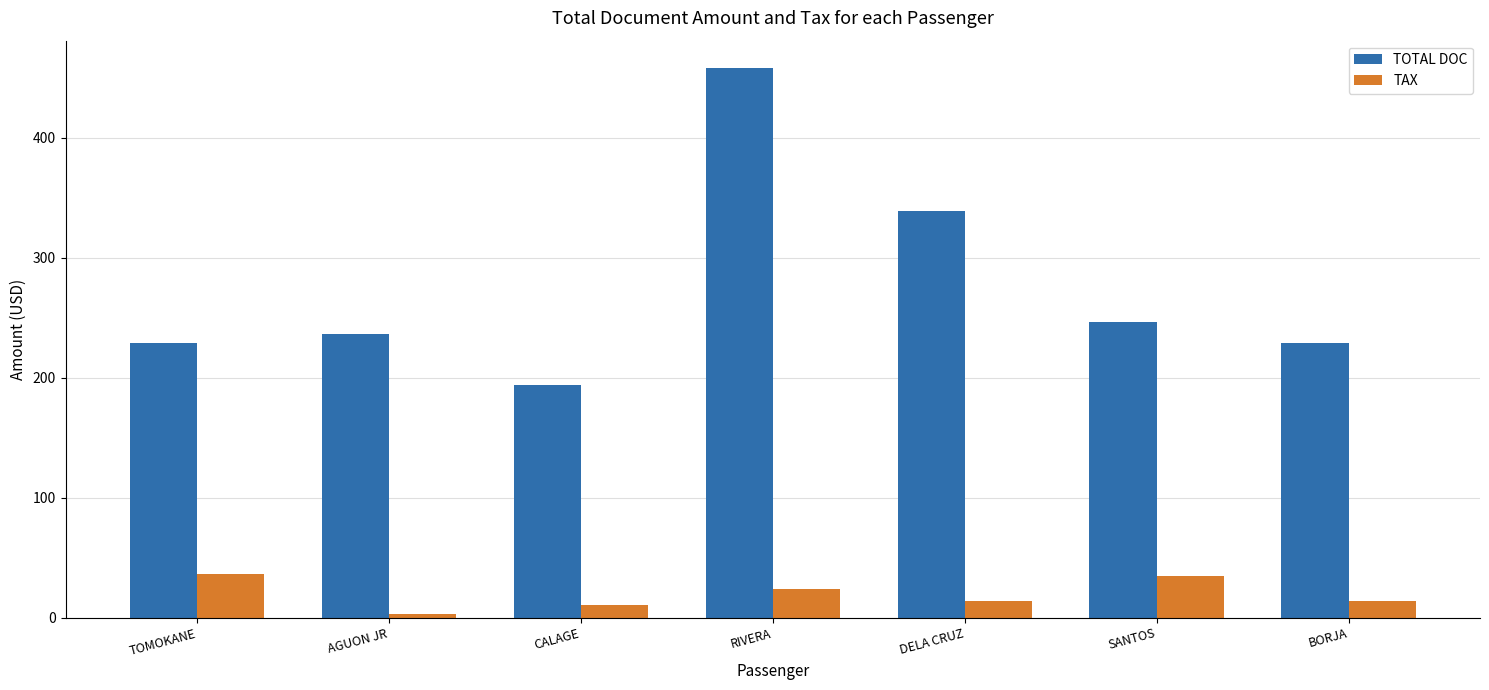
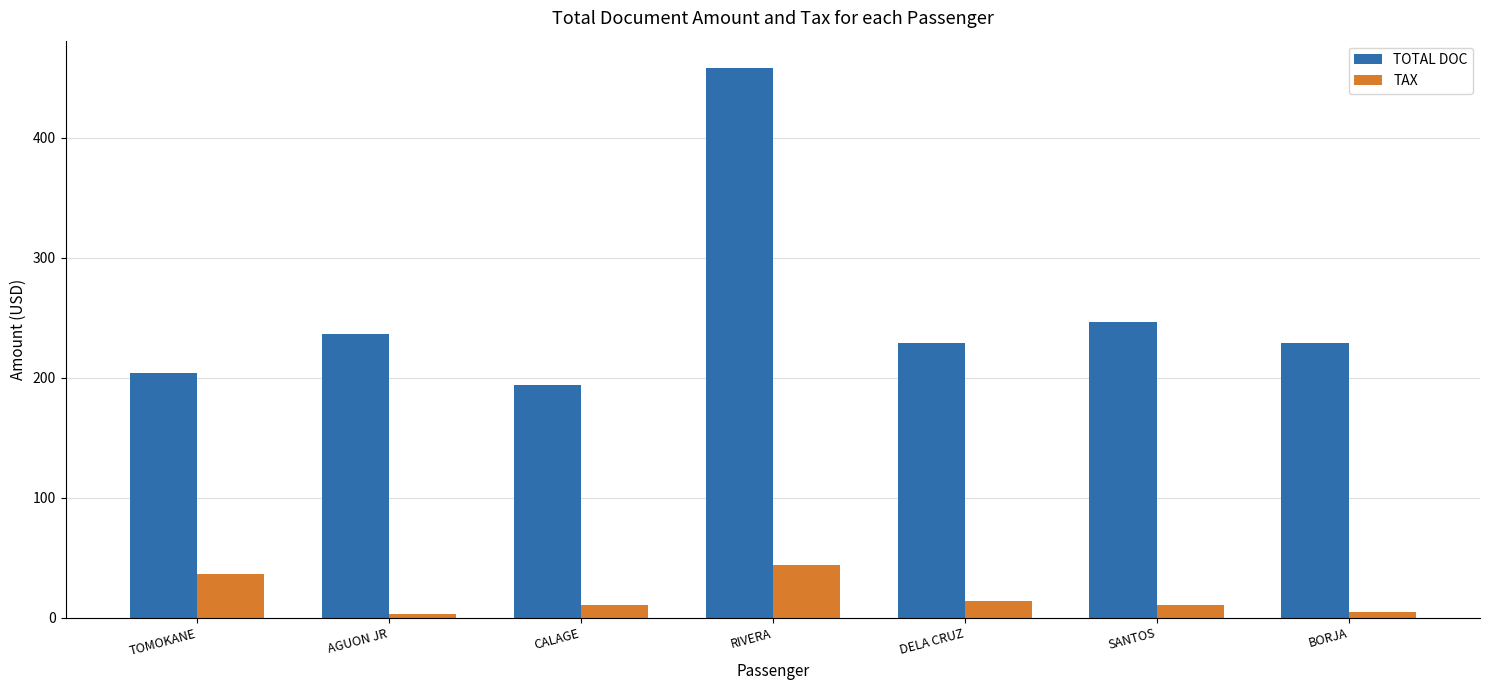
  {
    "TOTAL DOC": {
-     "TOMOKANE": 229,
+     "TOMOKANE": 204,
      "AGUON JR": 236,
      "CALAGE": 194,
      "RIVERA": 458,
-     "DELA CRUZ": 339,
+     "DELA CRUZ": 229,
      "SANTOS": 246,
      "BORJA": 229
    },
    "TAX": {
      "TOMOKANE": 37,
      "AGUON JR": 3,
      "CALAGE": 10,
-     "RIVERA": 24,
+     "RIVERA": 44,
      "DELA CRUZ": 14,
-     "SANTOS": 34,
-     "BORJA": 14
+     "SANTOS": 10,
+     "BORJA": 5
    }
  }
